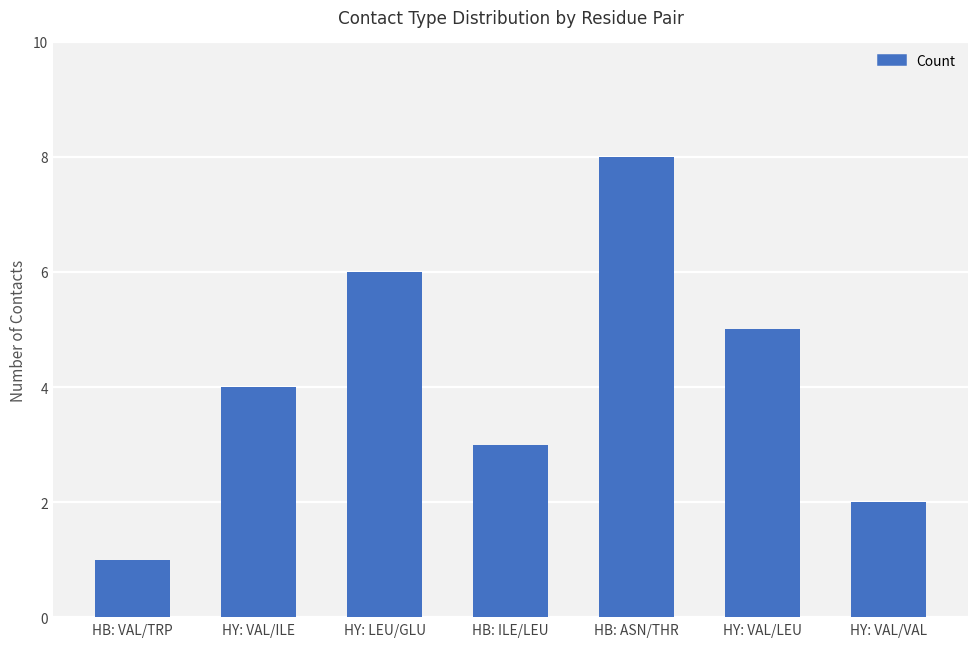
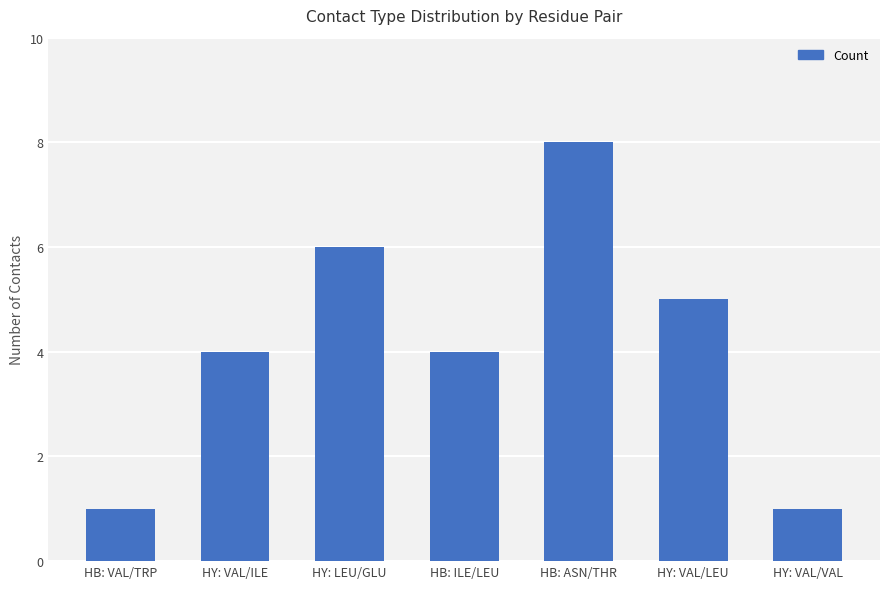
  {
    "HB: VAL/TRP": 1,
    "HY: VAL/ILE": 4,
    "HY: LEU/GLU": 6,
-   "HB: ILE/LEU": 3,
+   "HB: ILE/LEU": 4,
    "HB: ASN/THR": 8,
    "HY: VAL/LEU": 5,
-   "HY: VAL/VAL": 2
+   "HY: VAL/VAL": 1
  }
